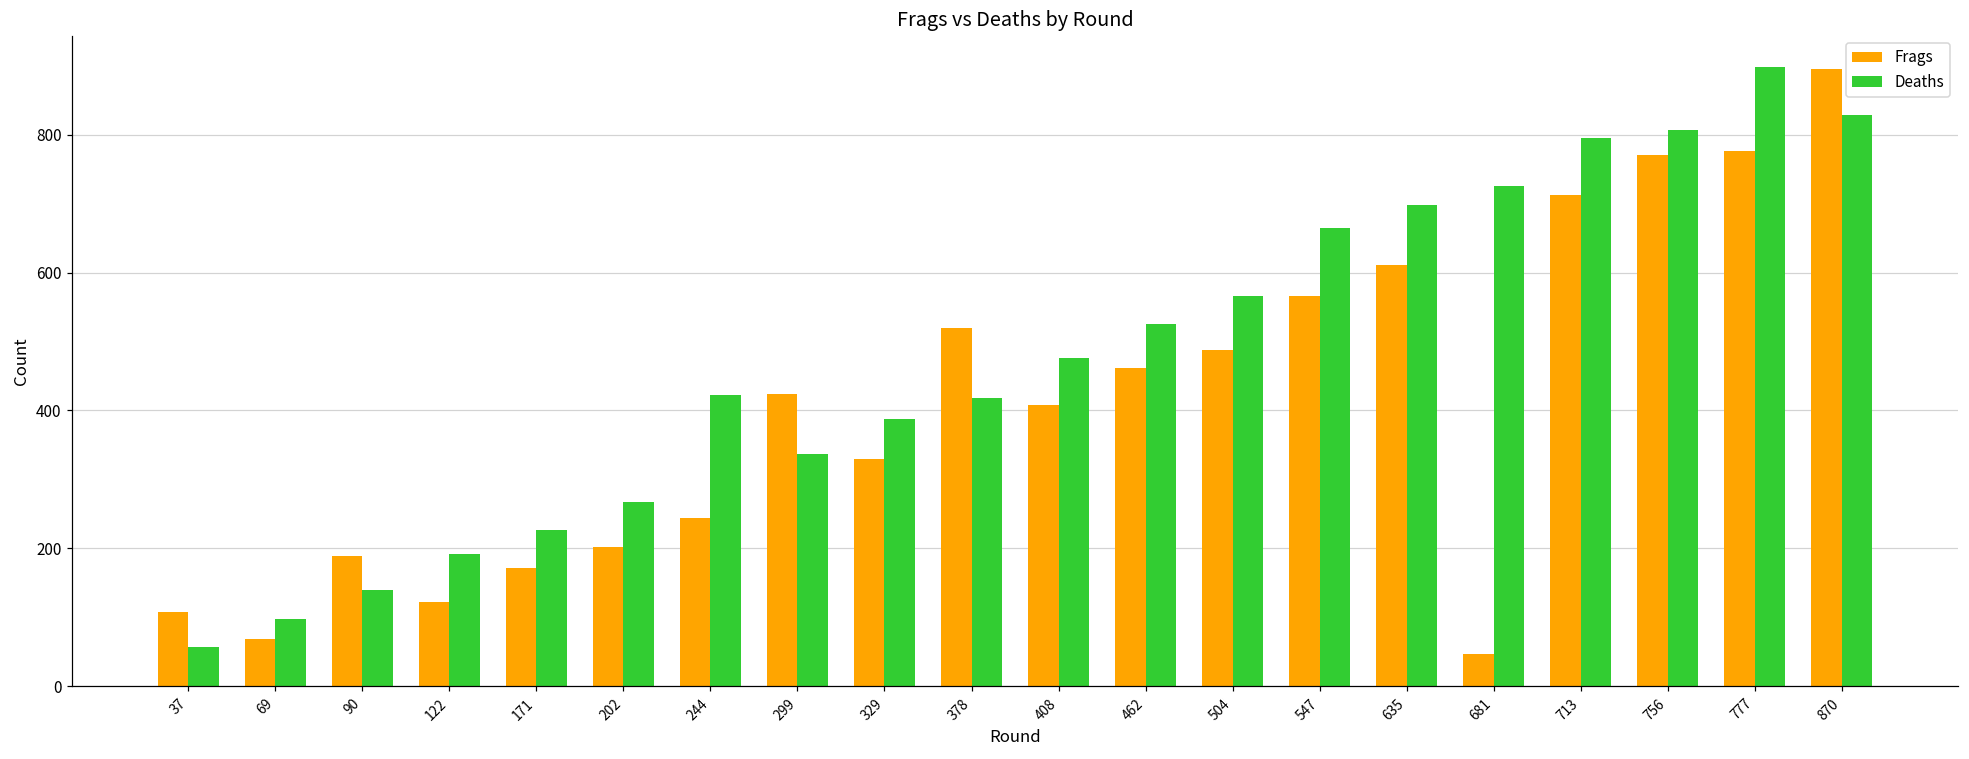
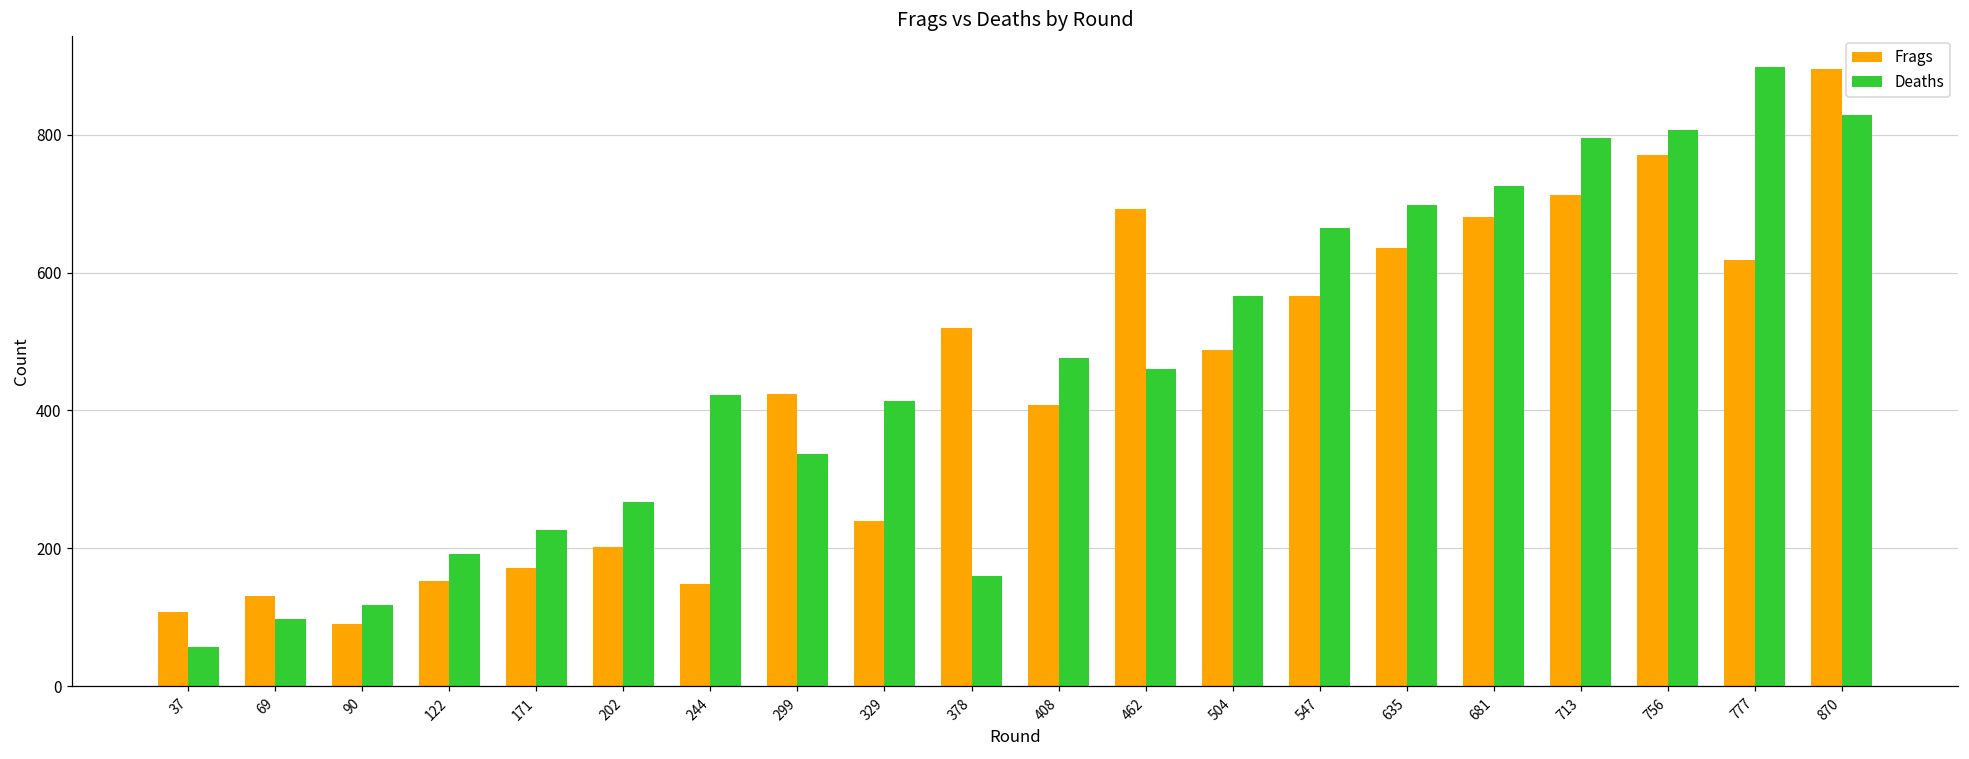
  {
    "Frags": {
      "37": 110,
-     "69": 70,
-     "90": 190,
-     "122": 120,
+     "69": 130,
+     "90": 90,
+     "122": 150,
      "171": 170,
      "202": 200,
-     "244": 240,
+     "244": 150,
      "299": 420,
-     "329": 330,
+     "329": 240,
      "378": 520,
      "408": 410,
-     "462": 460,
+     "462": 690,
      "504": 490,
      "547": 570,
-     "635": 610,
-     "681": 50,
+     "635": 640,
+     "681": 680,
      "713": 710,
      "756": 770,
-     "777": 780,
+     "777": 620,
      "870": 900
    },
    "Deaths": {
      "37": 60,
      "69": 100,
-     "90": 140,
+     "90": 120,
      "122": 190,
      "171": 230,
      "202": 270,
      "244": 420,
      "299": 340,
-     "329": 390,
-     "378": 420,
+     "329": 410,
+     "378": 160,
      "408": 480,
-     "462": 530,
+     "462": 460,
      "504": 570,
      "547": 670,
      "635": 700,
      "681": 730,
      "713": 800,
      "756": 810,
      "777": 900,
      "870": 830
    }
  }
